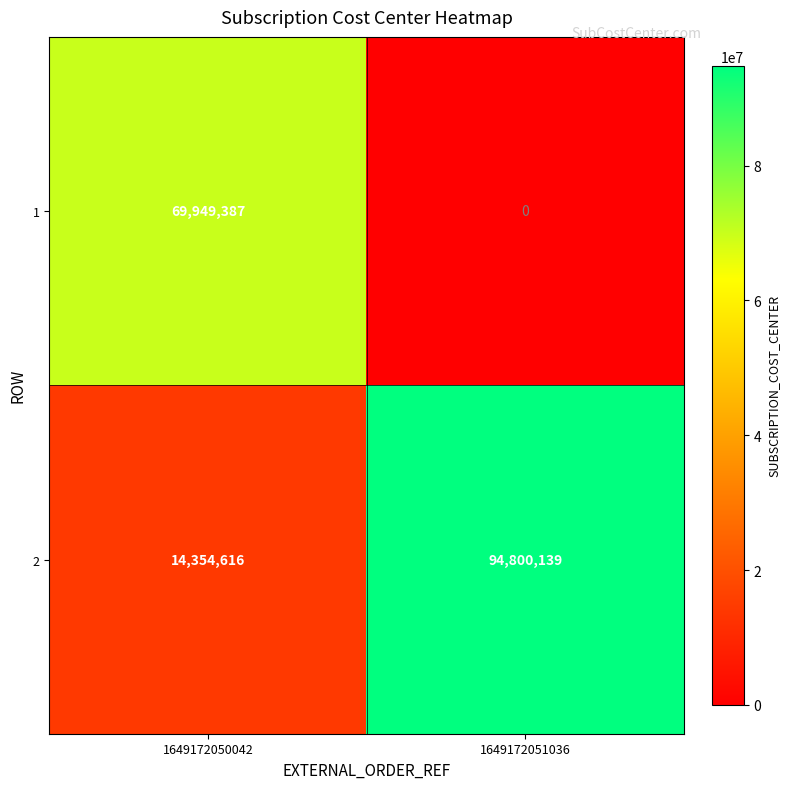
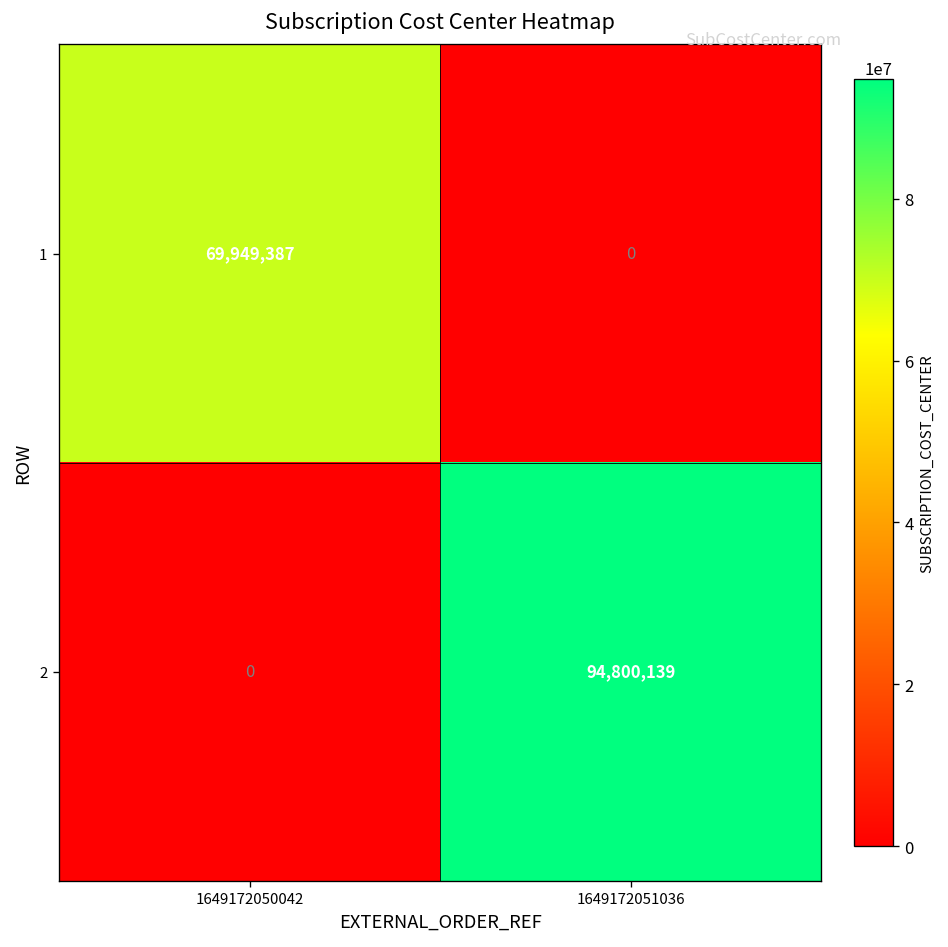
  {
    "1": {
      "1649172050042": "69,949,387",
      "1649172051036": "0"
    },
    "2": {
-     "1649172050042": "14,354,616",
+     "1649172050042": "0",
      "1649172051036": "94,800,139"
    }
  }
